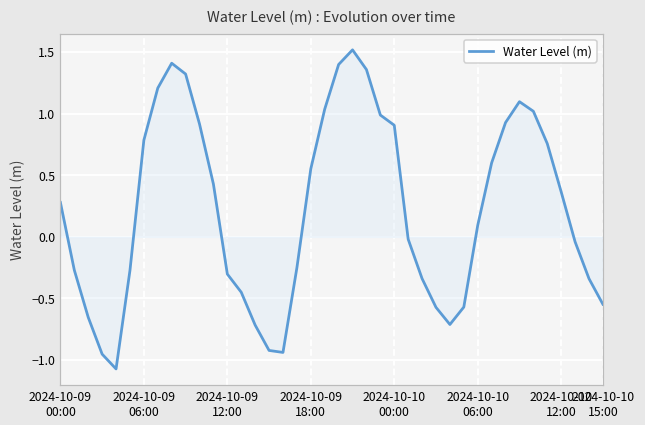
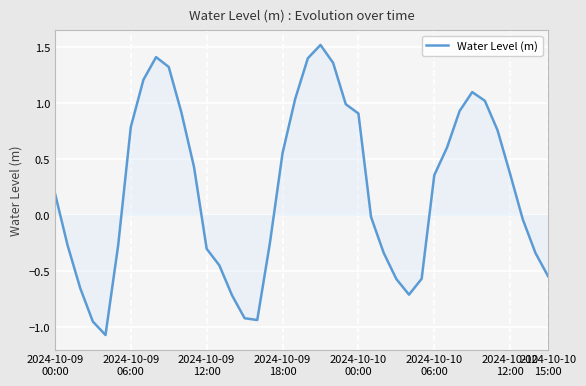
  {
    "Water Level (m)": {
-     "2024-10-09 00:00": 0.28,
+     "2024-10-09 00:00": 0.20,
      "2024-10-09 12:00": -0.30,
-     "2024-10-10 06:00": 0.09
+     "2024-10-10 06:00": 0.36
    }
  }
